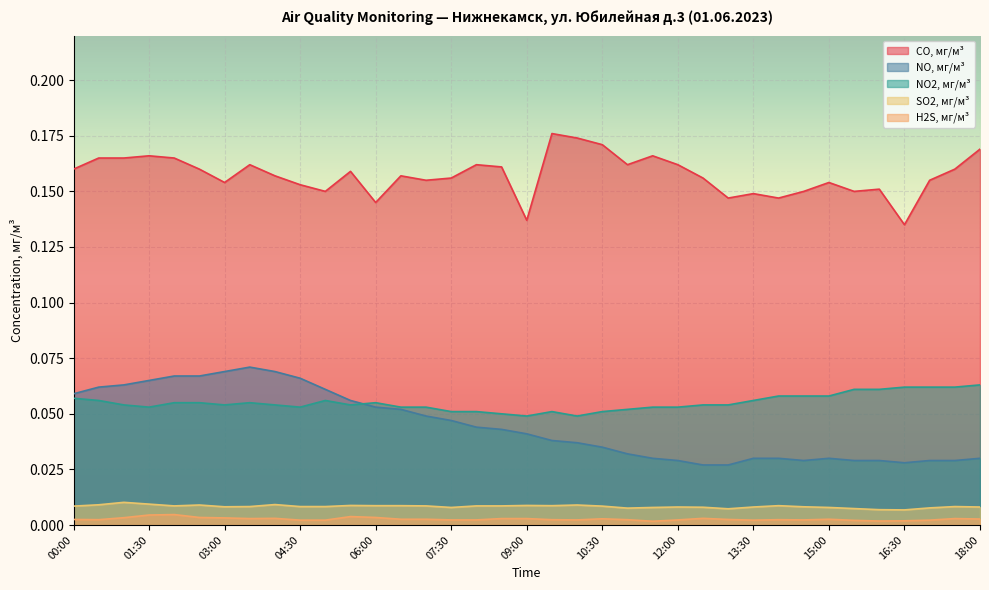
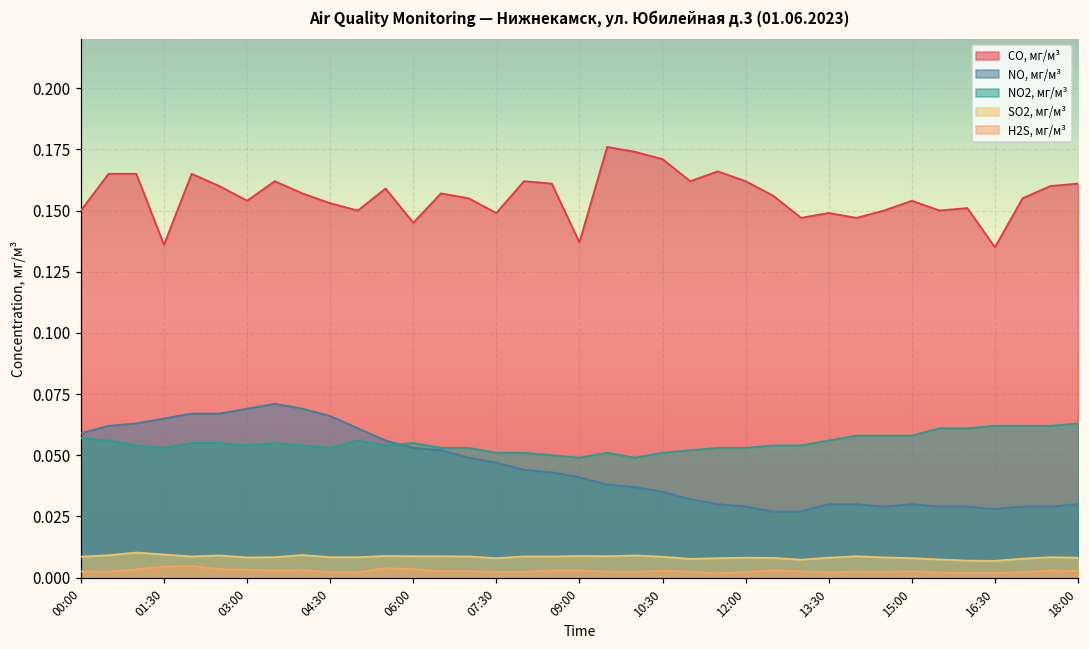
  {
    "CO, мг/м³": {
-     "00:00": 0.16,
-     "01:30": 0.166,
+     "00:00": 0.15,
+     "01:30": 0.136,
      "03:00": 0.154,
      "04:30": 0.153,
      "06:00": 0.145,
-     "07:30": 0.156,
+     "07:30": 0.149,
      "09:00": 0.137,
      "10:30": 0.171,
      "12:00": 0.162,
      "13:30": 0.149,
      "15:00": 0.154,
      "16:30": 0.135,
-     "18:00": 0.169
+     "18:00": 0.161
    }
  }
